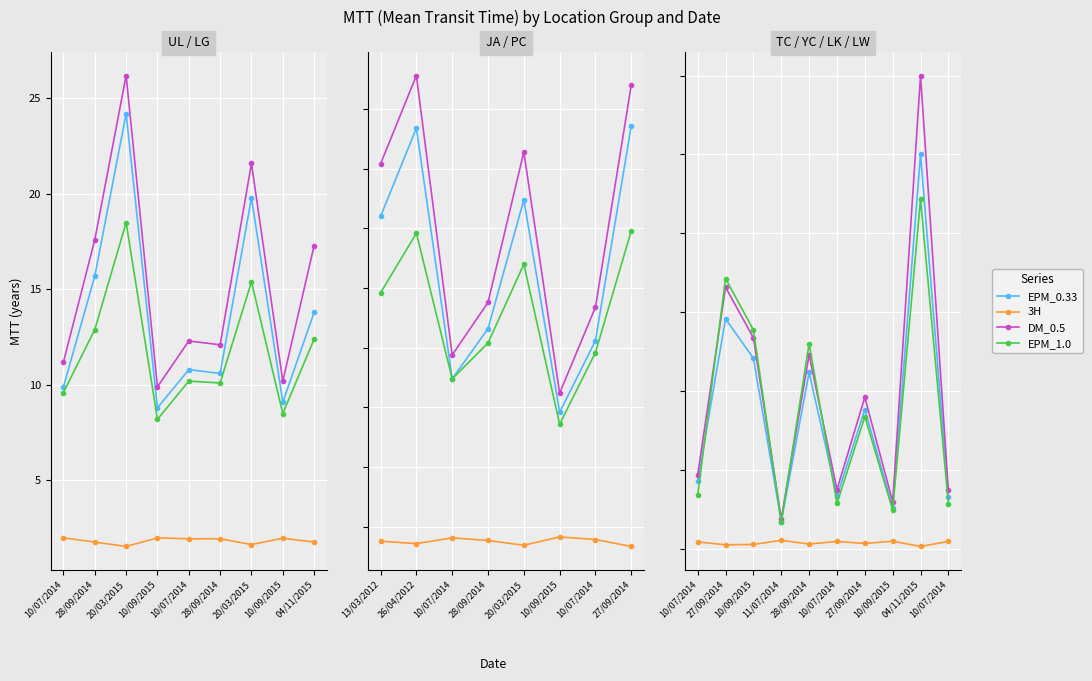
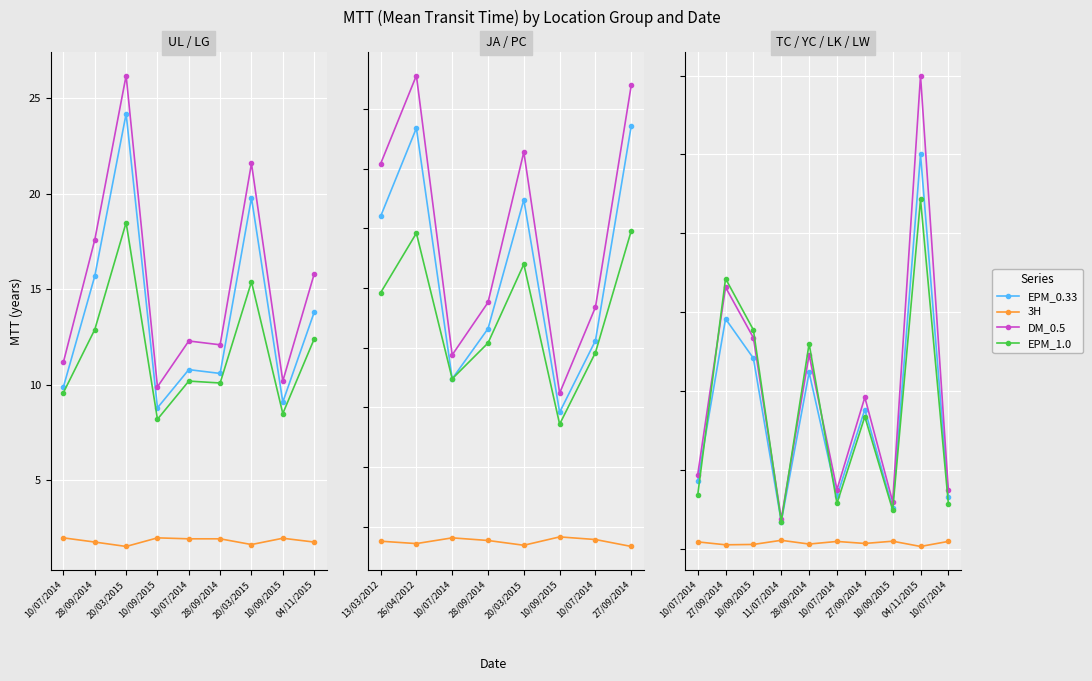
  {
    "UL / LG": {
      "EPM_0.33": {
        "04/11/2015": 13.8
      },
      "3H": {
        "04/11/2015": 1.8
      },
      "DM_0.5": {
-       "04/11/2015": 17.3
+       "04/11/2015": 15.8
      },
      "EPM_1.0": {
        "04/11/2015": 12.4
      }
    }
  }
